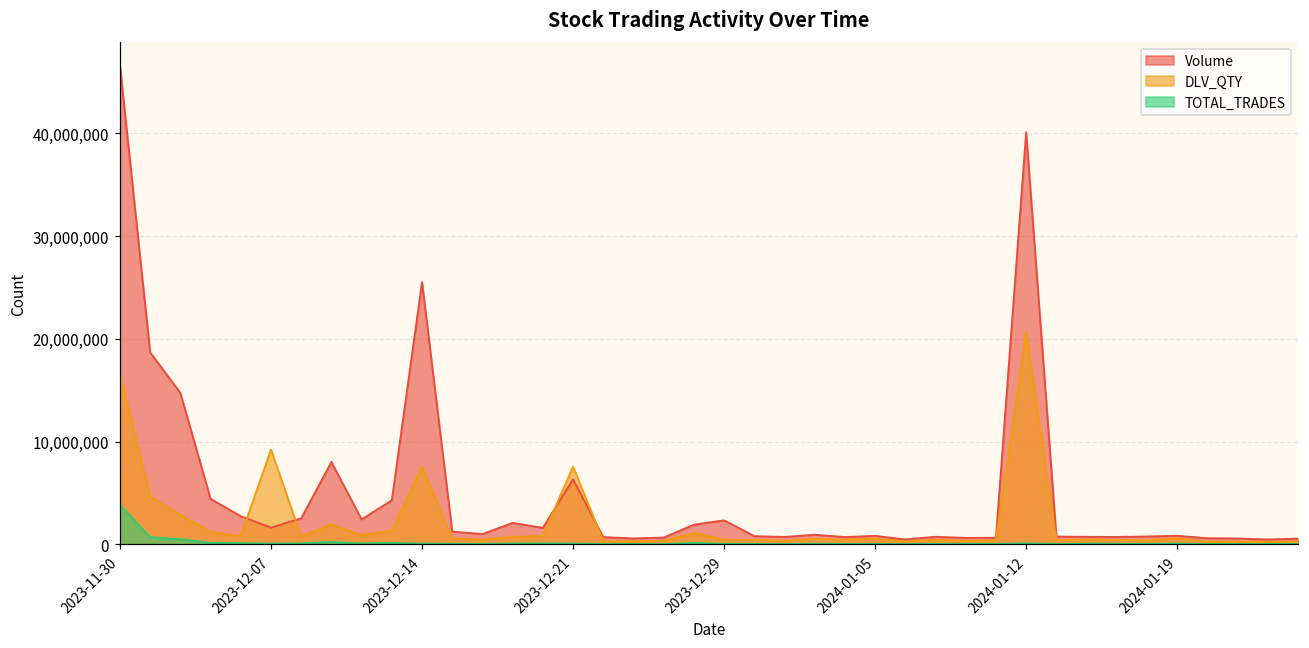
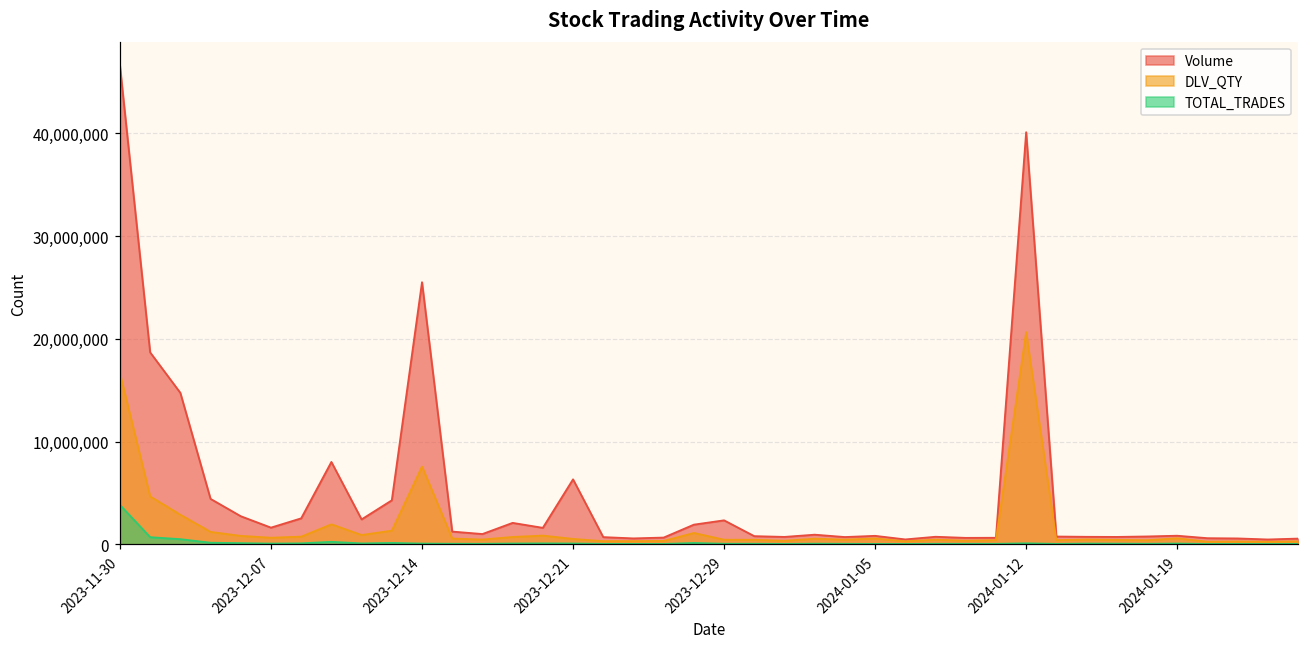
  {
    "Volume": {
      "2023-11-30": "47,000,000",
      "2023-12-07": "2,000,000",
      "2023-12-14": "26,000,000",
      "2023-12-21": "6,000,000",
      "2023-12-29": "2,000,000",
      "2024-01-12": "40,000,000"
    },
    "DLV_QTY": {
      "2023-11-30": "17,000,000",
-     "2023-12-07": "9,000,000",
+     "2023-12-07": "1,000,000",
      "2023-12-14": "8,000,000",
-     "2023-12-21": "8,000,000",
+     "2023-12-21": "1,000,000",
      "2023-12-29": "0",
      "2024-01-12": "21,000,000"
    },
    "TOTAL_TRADES": {
      "2023-11-30": "4,000,000",
      "2023-12-07": "0",
      "2023-12-14": "0",
      "2023-12-21": "0",
      "2023-12-29": "0",
      "2024-01-05": "0",
      "2024-01-12": "0",
      "2024-01-19": "0"
    }
  }
